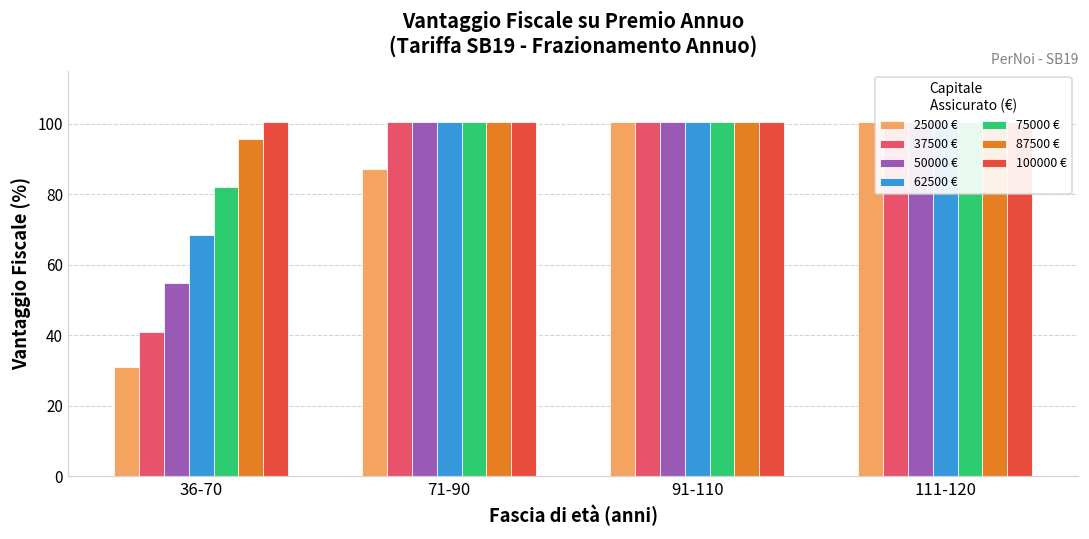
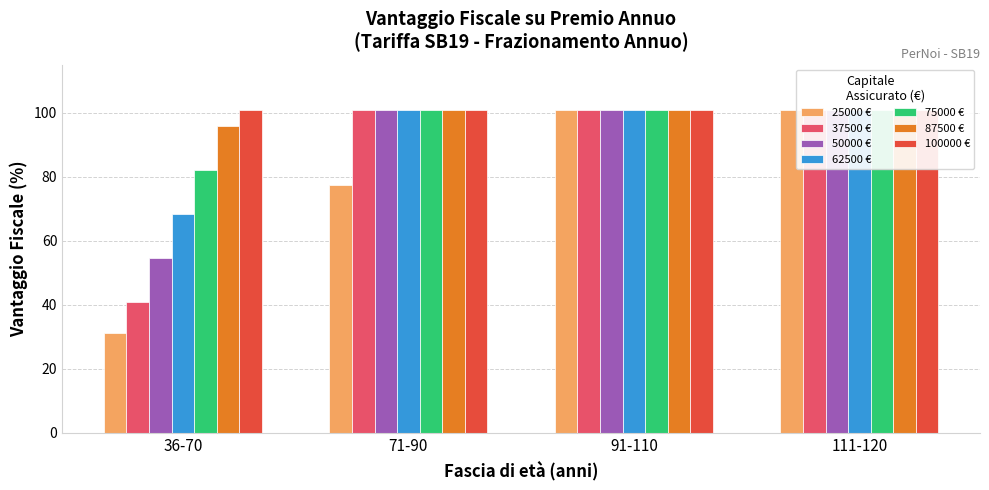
  {
    "25000 €": {
      "36-70": 31,
-     "71-90": 87,
+     "71-90": 78,
      "91-110": 101,
      "111-120": 101
    },
    "50000 €": {
      "36-70": 55,
      "71-90": 101,
      "91-110": 101
    },
    "62500 €": {
      "36-70": 68,
      "71-90": 101,
      "91-110": 101
    },
    "75000 €": {
      "36-70": 82,
      "71-90": 101,
      "91-110": 101
    }
  }
